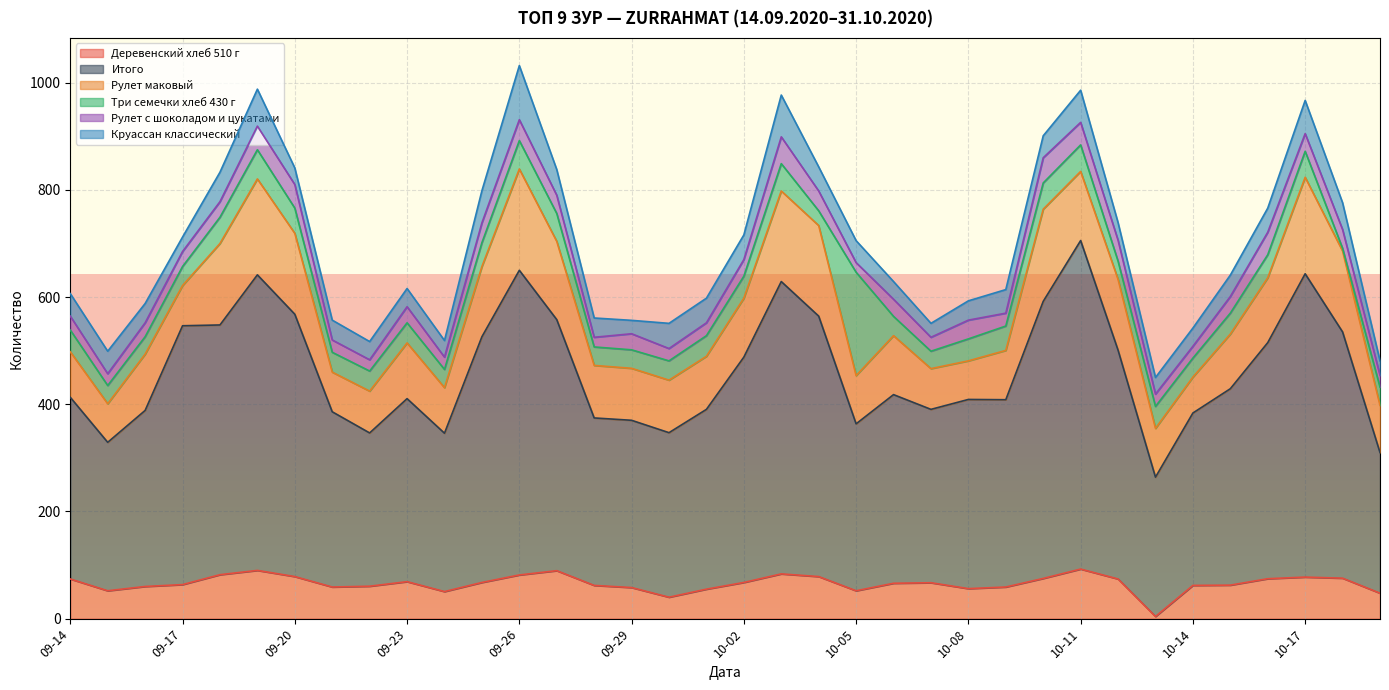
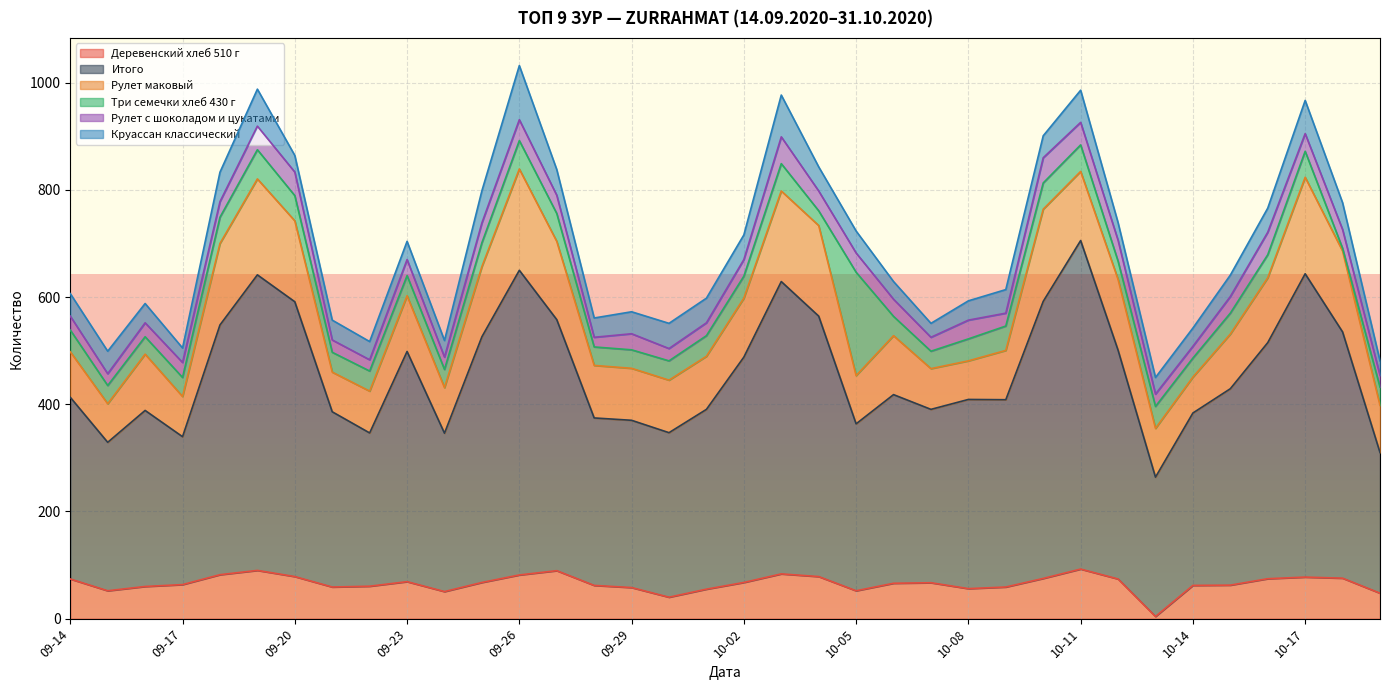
  {
    "Итого": {
      "09-14": 340,
-     "09-17": 480,
-     "09-20": 490,
-     "09-23": 340,
+     "09-17": 280,
+     "09-20": 510,
+     "09-23": 430,
      "09-26": 570,
      "09-29": 310,
      "10-02": 420,
      "10-05": 310,
      "10-08": 350,
      "10-11": 610,
      "10-14": 320,
      "10-17": 570
    },
    "Три семечки хлеб 430 г": {
      "09-14": 40,
      "09-17": 40,
      "09-20": 50,
      "09-23": 40,
      "09-26": 50,
      "09-29": 30,
      "10-02": 40,
      "10-05": 190,
      "10-08": 40,
      "10-11": 50,
      "10-14": 40,
      "10-17": 50
    },
    "Рулет с шоколадом и цукатами": {
      "09-14": 30,
      "09-17": 30,
      "09-20": 40,
      "09-23": 30,
      "09-26": 40,
      "09-29": 30,
      "10-02": 30,
-     "10-05": 20,
+     "10-05": 40,
      "10-08": 40,
      "10-11": 40,
      "10-14": 20,
      "10-17": 30
    },
    "Круассан классический": {
      "09-14": 40,
      "09-17": 30,
      "09-20": 30,
      "09-23": 30,
      "09-26": 100,
-     "09-29": 30,
+     "09-29": 40,
      "10-02": 50,
      "10-05": 40,
      "10-08": 40,
      "10-11": 60,
      "10-14": 30,
      "10-17": 60
    }
  }
